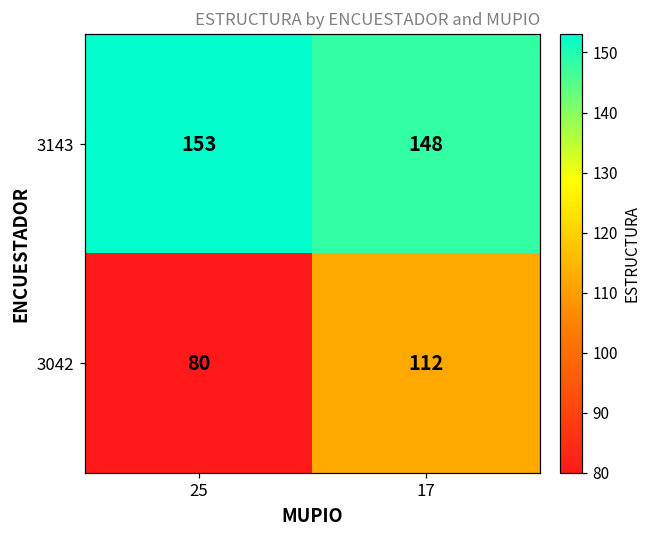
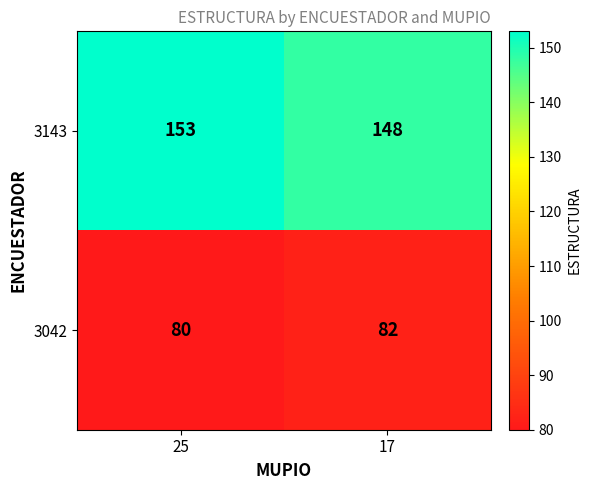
  {
    "3143": {
      "25": 153,
      "17": 148
    },
    "3042": {
      "25": 80,
-     "17": 112
+     "17": 82
    }
  }
